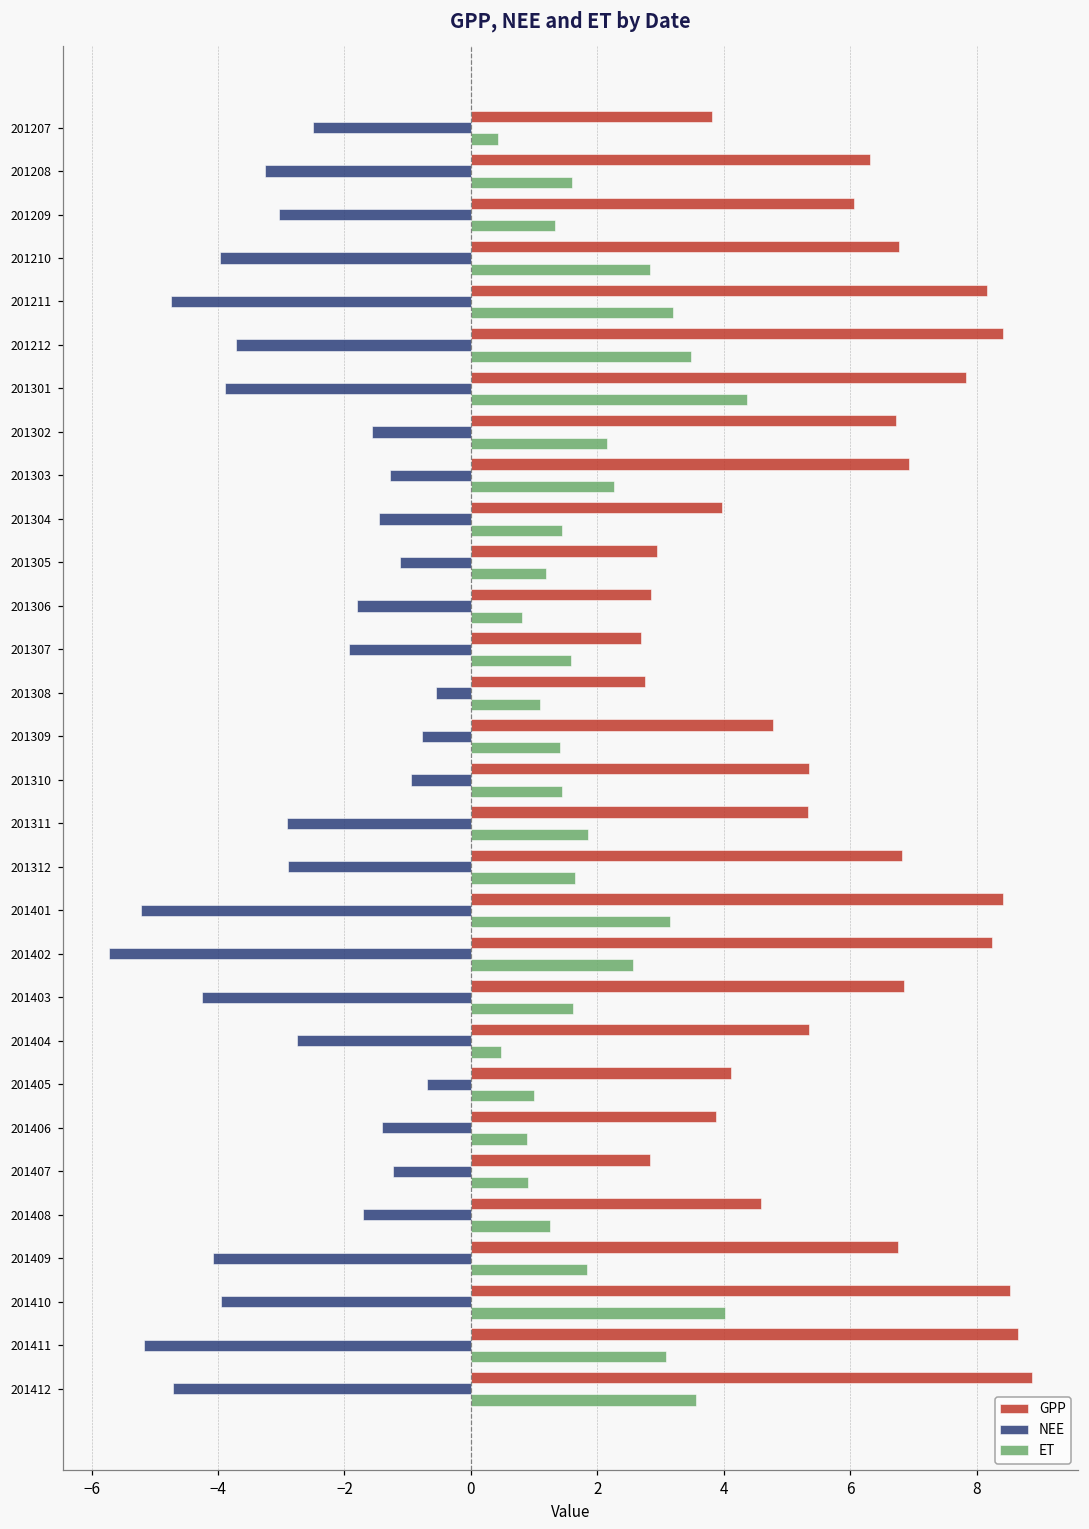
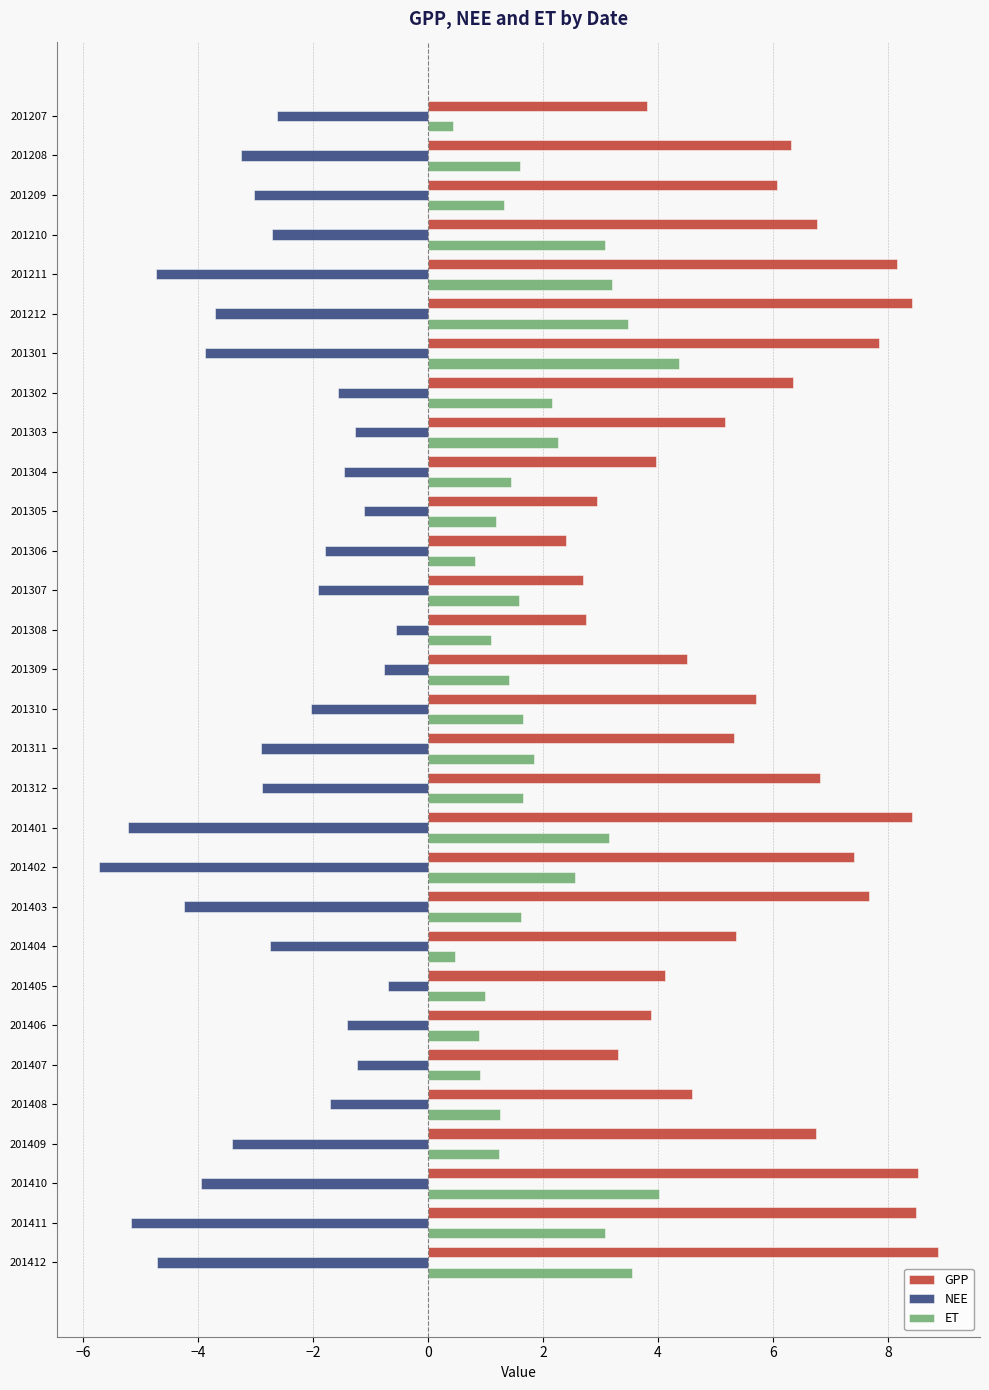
  {
    "GPP": {
      "201207": 3.8,
      "201208": 6.3,
      "201209": 6.1,
      "201210": 6.8,
      "201211": 8.2,
      "201212": 8.4,
      "201301": 7.8,
-     "201302": 6.7,
-     "201303": 6.9,
+     "201302": 6.3,
+     "201303": 5.2,
      "201304": 4.0,
      "201305": 2.9,
-     "201306": 2.9,
+     "201306": 2.4,
      "201307": 2.7,
      "201308": 2.7,
-     "201309": 4.8,
-     "201310": 5.3,
+     "201309": 4.5,
+     "201310": 5.7,
      "201311": 5.3,
      "201312": 6.8,
      "201401": 8.4,
-     "201402": 8.2,
-     "201403": 6.9,
+     "201402": 7.4,
+     "201403": 7.7,
      "201404": 5.4,
      "201405": 4.1,
      "201406": 3.9,
-     "201407": 2.8,
+     "201407": 3.3,
      "201408": 4.6,
      "201409": 6.7,
      "201410": 8.5,
-     "201411": 8.7,
+     "201411": 8.5,
      "201412": 8.9
    },
    "NEE": {
-     "201207": -2.5,
+     "201207": -2.6,
      "201208": -3.3,
      "201209": -3.0,
-     "201210": -4.0,
+     "201210": -2.7,
      "201211": -4.7,
      "201212": -3.7,
      "201301": -3.9,
      "201302": -1.6,
      "201303": -1.3,
      "201304": -1.5,
      "201305": -1.1,
      "201306": -1.8,
      "201307": -1.9,
      "201308": -0.6,
      "201309": -0.8,
-     "201310": -0.9,
+     "201310": -2.0,
      "201311": -2.9,
      "201312": -2.9,
      "201401": -5.2,
      "201402": -5.7,
      "201403": -4.3,
      "201404": -2.8,
      "201405": -0.7,
      "201406": -1.4,
      "201407": -1.2,
      "201408": -1.7,
-     "201409": -4.1,
+     "201409": -3.4,
      "201410": -4.0,
      "201411": -5.2,
      "201412": -4.7
    },
    "ET": {
      "201207": 0.4,
      "201208": 1.6,
      "201209": 1.3,
-     "201210": 2.8,
+     "201210": 3.1,
      "201211": 3.2,
      "201212": 3.5,
      "201301": 4.4,
      "201302": 2.2,
      "201303": 2.3,
      "201304": 1.4,
      "201305": 1.2,
      "201306": 0.8,
      "201307": 1.6,
      "201308": 1.1,
      "201309": 1.4,
-     "201310": 1.4,
+     "201310": 1.7,
      "201311": 1.8,
      "201312": 1.6,
      "201401": 3.1,
      "201402": 2.6,
      "201403": 1.6,
      "201404": 0.5,
      "201405": 1.0,
      "201406": 0.9,
      "201407": 0.9,
      "201408": 1.3,
-     "201409": 1.8,
+     "201409": 1.2,
      "201410": 4.0,
      "201411": 3.1,
      "201412": 3.6
    }
  }
